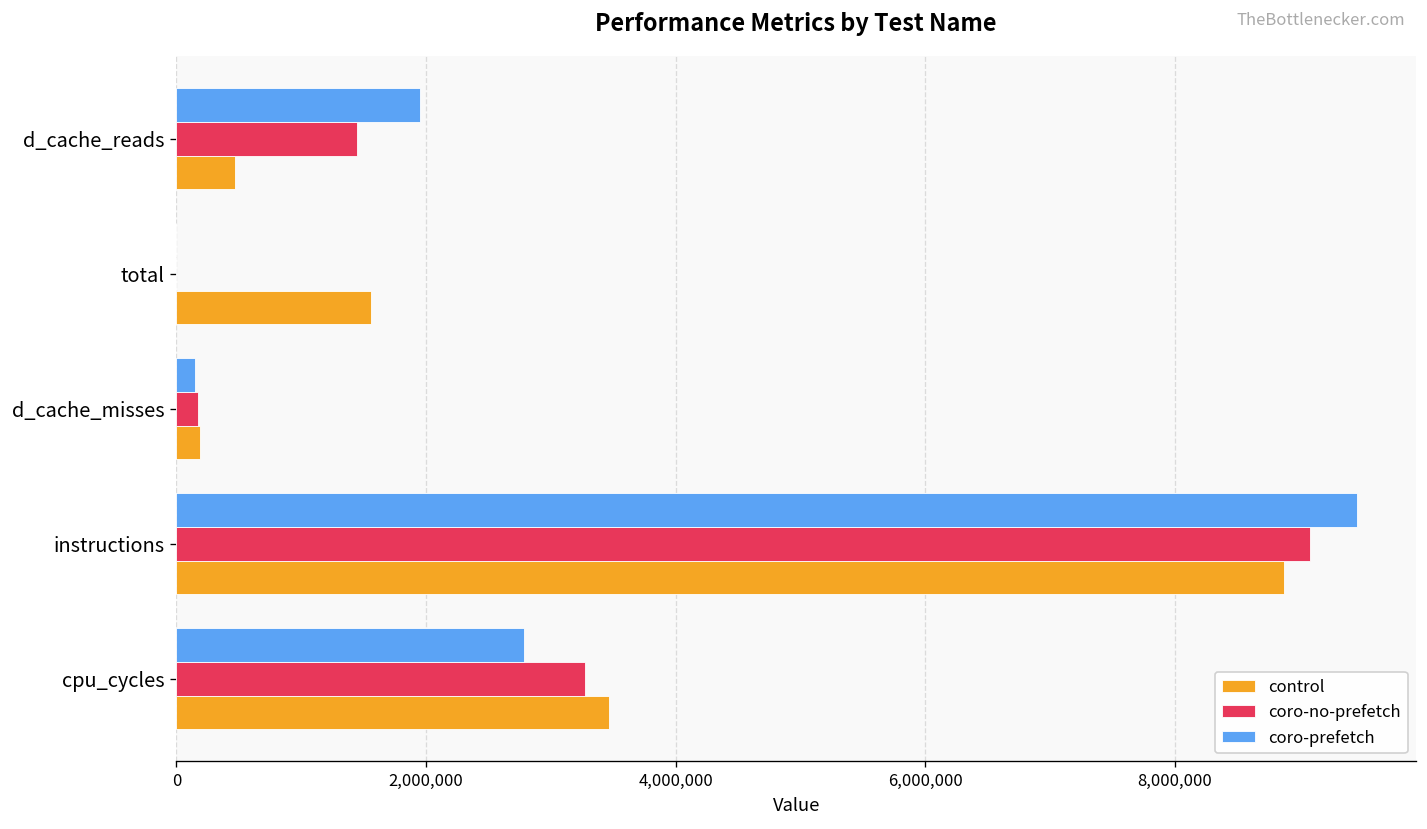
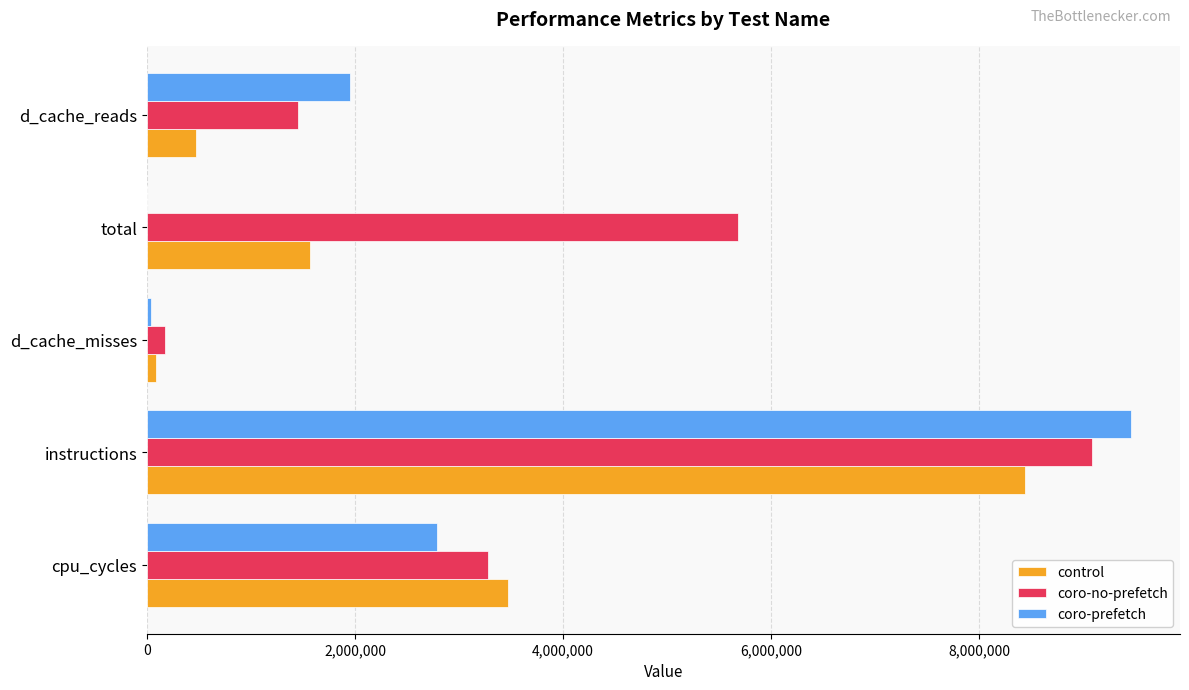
  {
    "control": {
      "d_cache_reads": "470,000",
      "total": "1,560,000",
-     "d_cache_misses": "190,000",
-     "instructions": "8,880,000",
+     "d_cache_misses": "90,000",
+     "instructions": "8,440,000",
      "cpu_cycles": "3,470,000"
    },
    "coro-no-prefetch": {
      "d_cache_reads": "1,450,000",
-     "total": "0",
+     "total": "5,680,000",
      "d_cache_misses": "170,000",
      "instructions": "9,080,000",
      "cpu_cycles": "3,280,000"
    },
    "coro-prefetch": {
      "d_cache_reads": "1,960,000",
-     "d_cache_misses": "150,000",
+     "d_cache_misses": "40,000",
      "instructions": "9,460,000",
      "cpu_cycles": "2,790,000"
    }
  }
